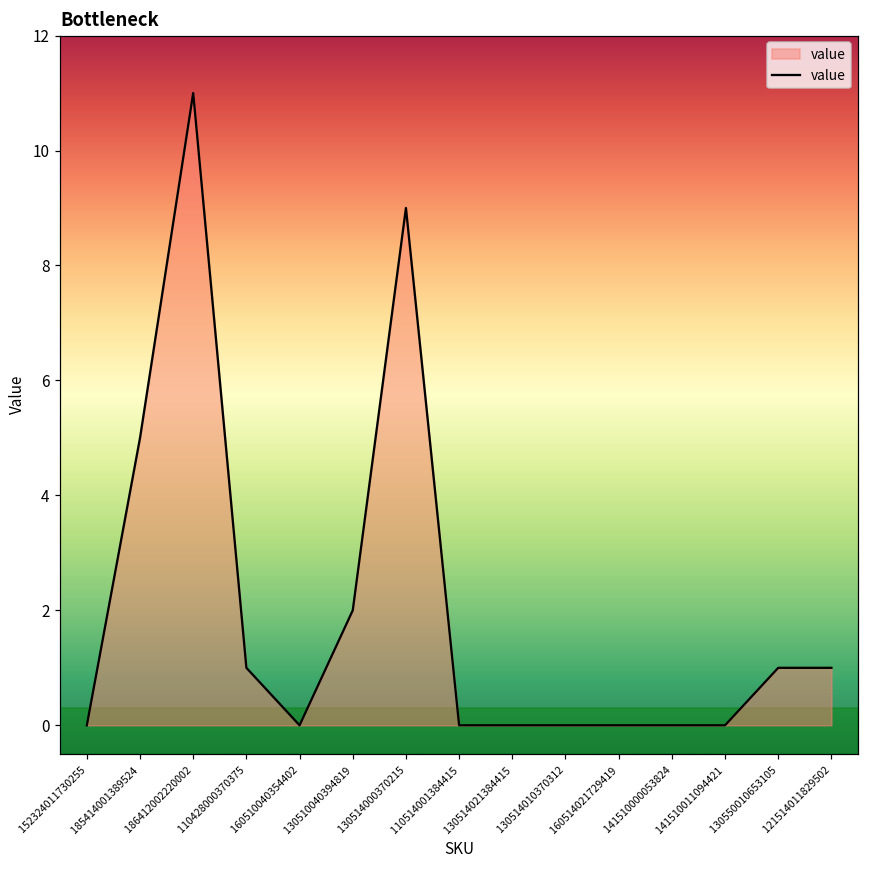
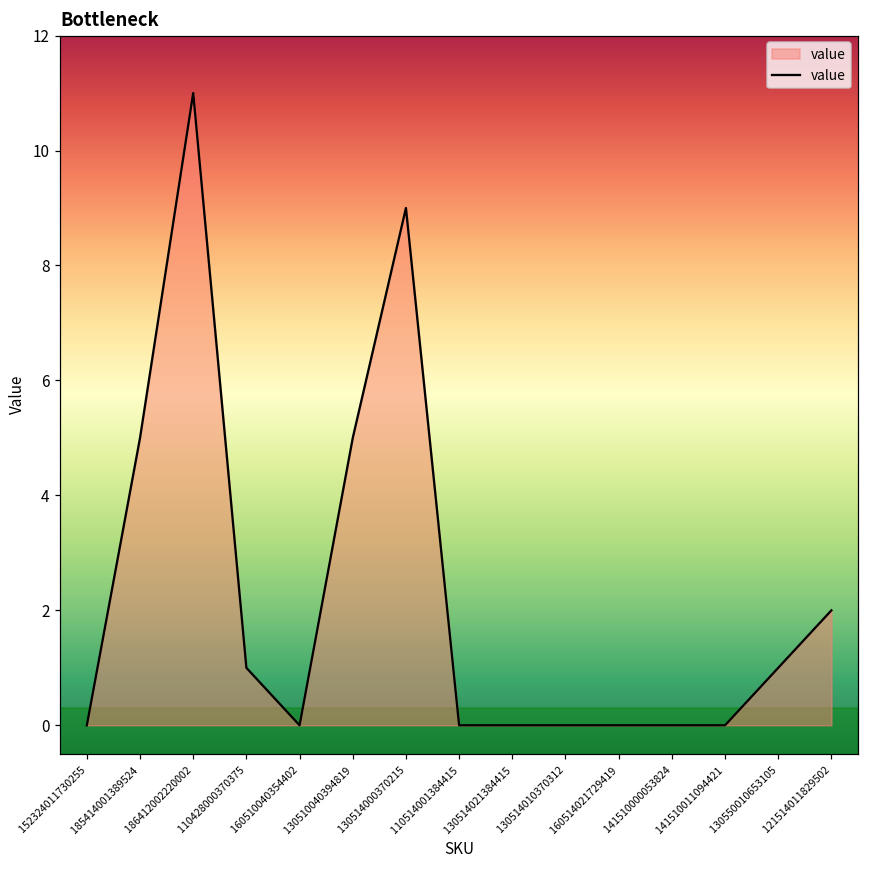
  {
    "152324011730255": 0,
    "185414001389524": 5,
    "186412002220002": 11,
    "110428000370375": 1,
    "160510040354402": 0,
-   "130510040394819": 2,
+   "130510040394819": 5,
    "130514000370215": 9,
    "110514001384415": 0,
    "130514021384415": 0,
    "130514010370312": 0,
    "160514021729419": 0,
    "141510000053824": 0,
    "141510011094421": 0,
    "130550010653105": 1,
-   "121514011829502": 1
+   "121514011829502": 2
  }
